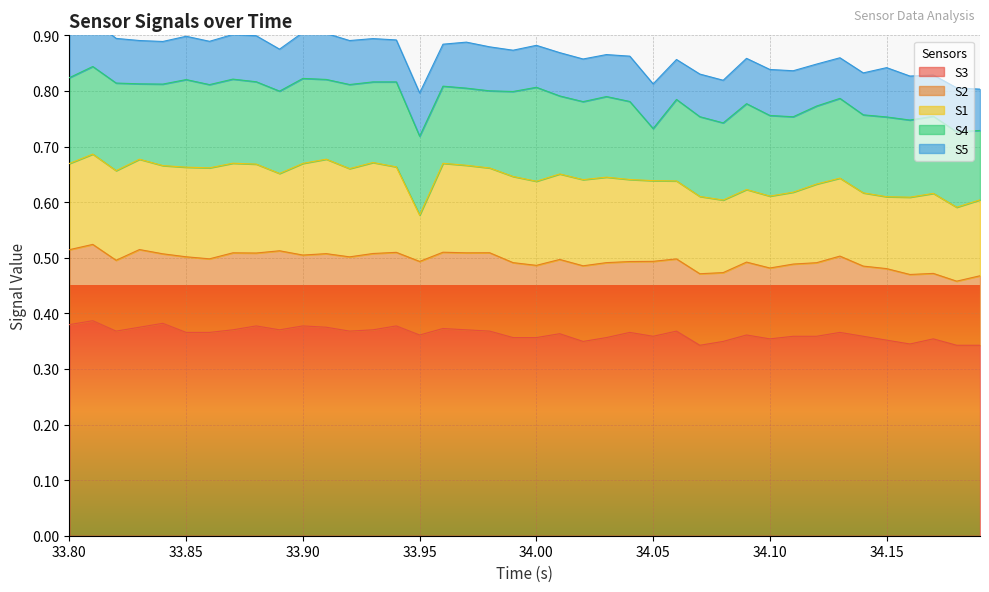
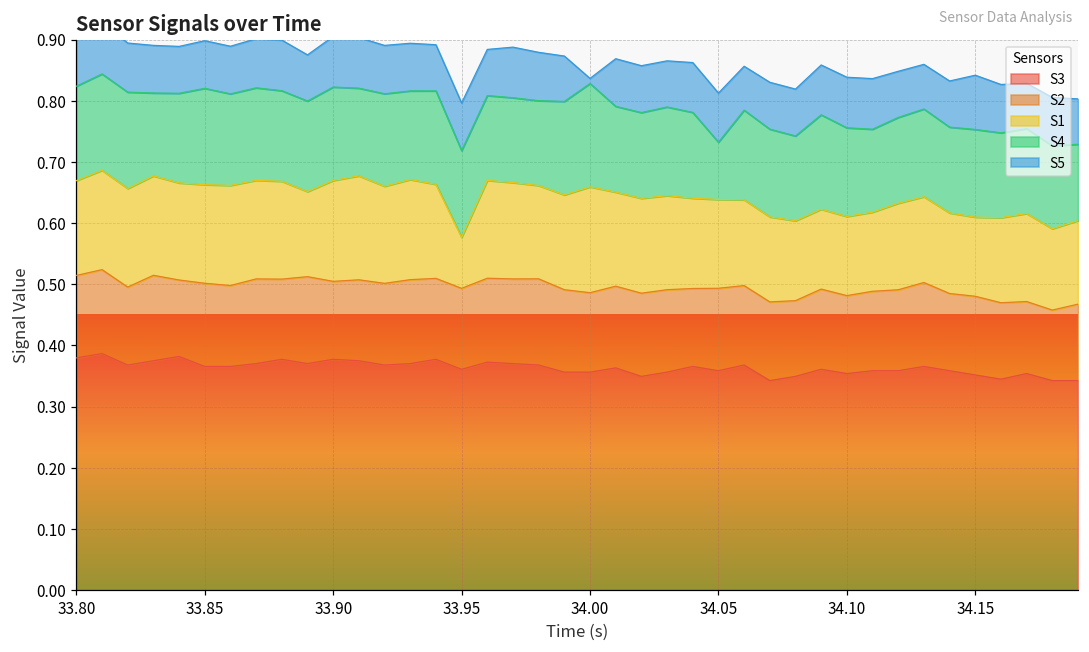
  {
    "S1": {
      "33.80": 0.15,
      "33.85": 0.16,
      "33.90": 0.16,
      "33.95": 0.08,
-     "34.00": 0.15,
+     "34.00": 0.17,
      "34.05": 0.15,
      "34.10": 0.13,
      "34.15": 0.13
    },
    "S4": {
      "33.80": 0.15,
      "33.85": 0.16,
      "33.90": 0.15,
      "33.95": 0.14,
      "34.00": 0.17,
      "34.05": 0.09,
      "34.10": 0.15,
      "34.15": 0.14
    },
    "S5": {
      "33.85": 0.08,
      "33.95": 0.08,
-     "34.00": 0.08,
+     "34.00": 0.01,
      "34.05": 0.08,
      "34.10": 0.08,
      "34.15": 0.09
    }
  }
